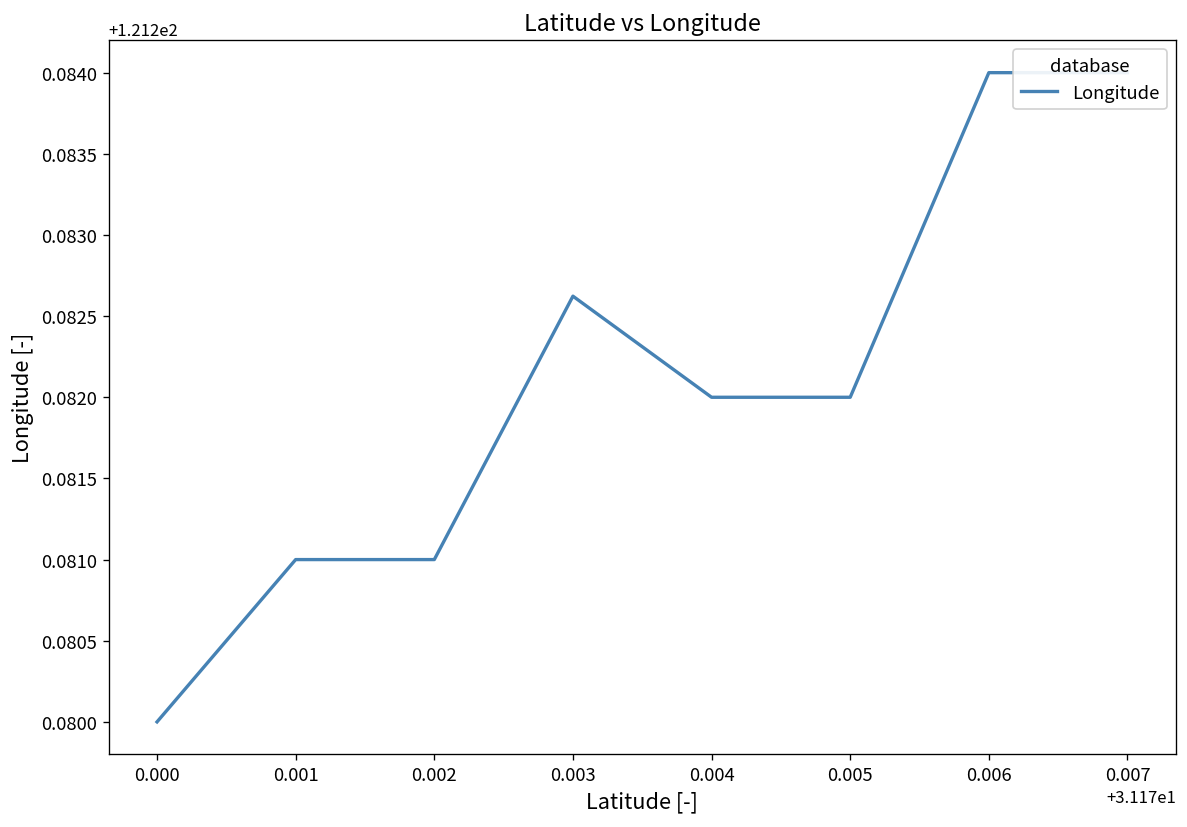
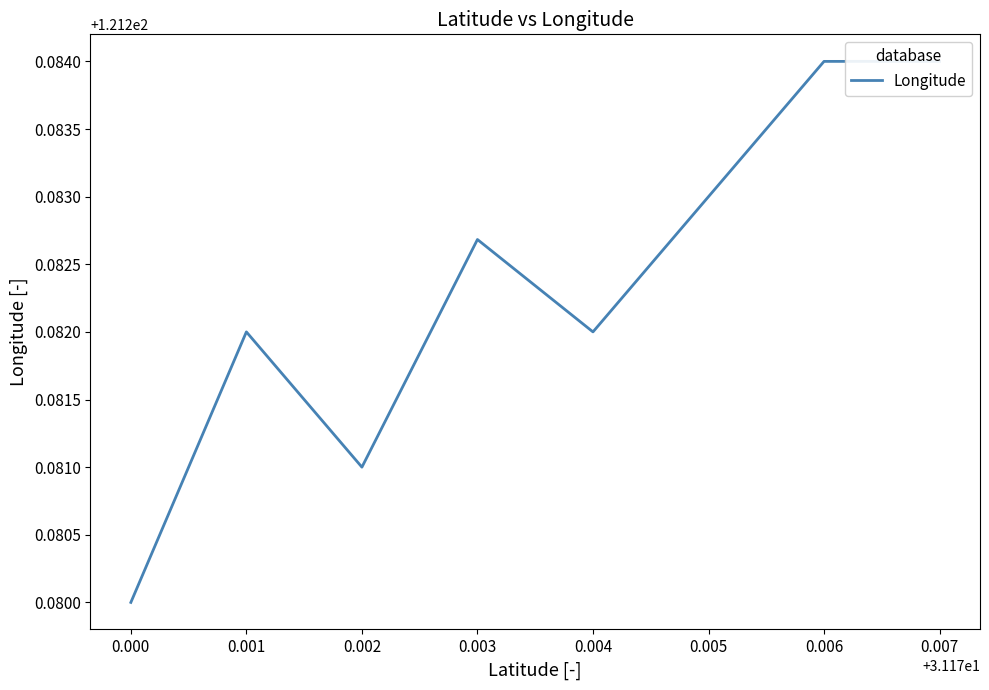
  {
    "0.000": 121.28000,
-   "0.001": 121.281,
+   "0.001": 121.282,
    "0.002": 121.28100,
-   "0.003": 121.28262,
+   "0.003": 121.28268,
    "0.004": 121.28200,
-   "0.005": 121.282,
+   "0.005": 121.283,
    "0.006": 121.28400
  }
